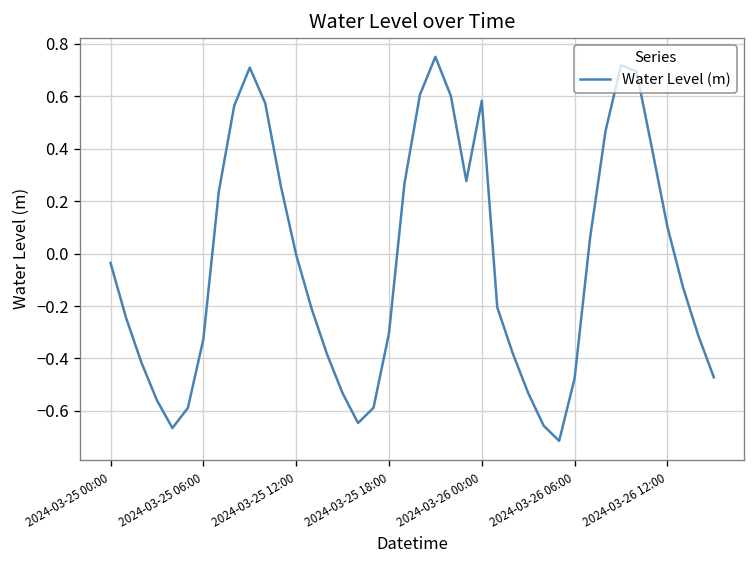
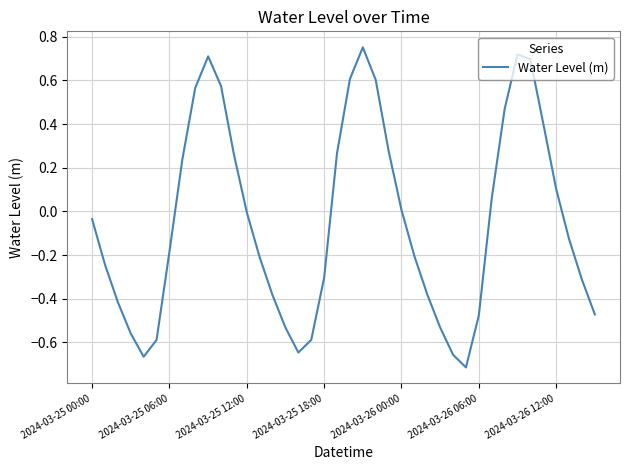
  {
    "2024-03-25 00:00": -0.04,
-   "2024-03-25 06:00": -0.33,
+   "2024-03-25 06:00": -0.18,
    "2024-03-25 12:00": 0.00,
    "2024-03-25 18:00": -0.30,
-   "2024-03-26 00:00": 0.58,
+   "2024-03-26 00:00": 0.01,
    "2024-03-26 06:00": -0.48,
    "2024-03-26 12:00": 0.10
  }
